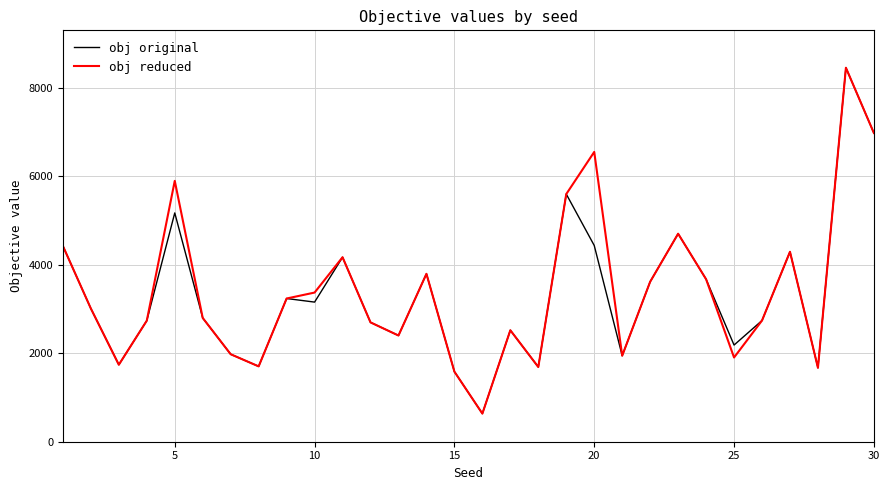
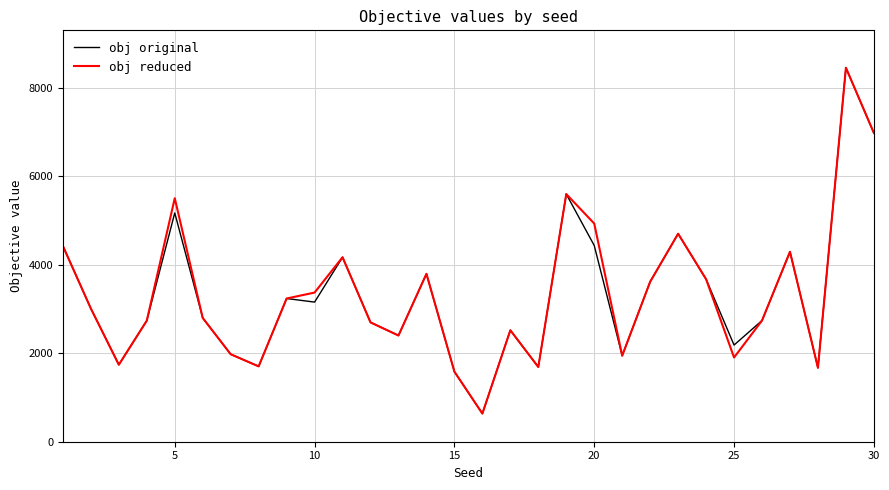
  {
    "obj original": {
      "5": 5200,
      "10": 3200,
      "20": 4400,
      "25": 2200
    },
    "obj reduced": {
-     "5": 5900,
+     "5": 5500,
      "10": 3400,
-     "20": 6600,
+     "20": 4900,
      "25": 1900
    }
  }
